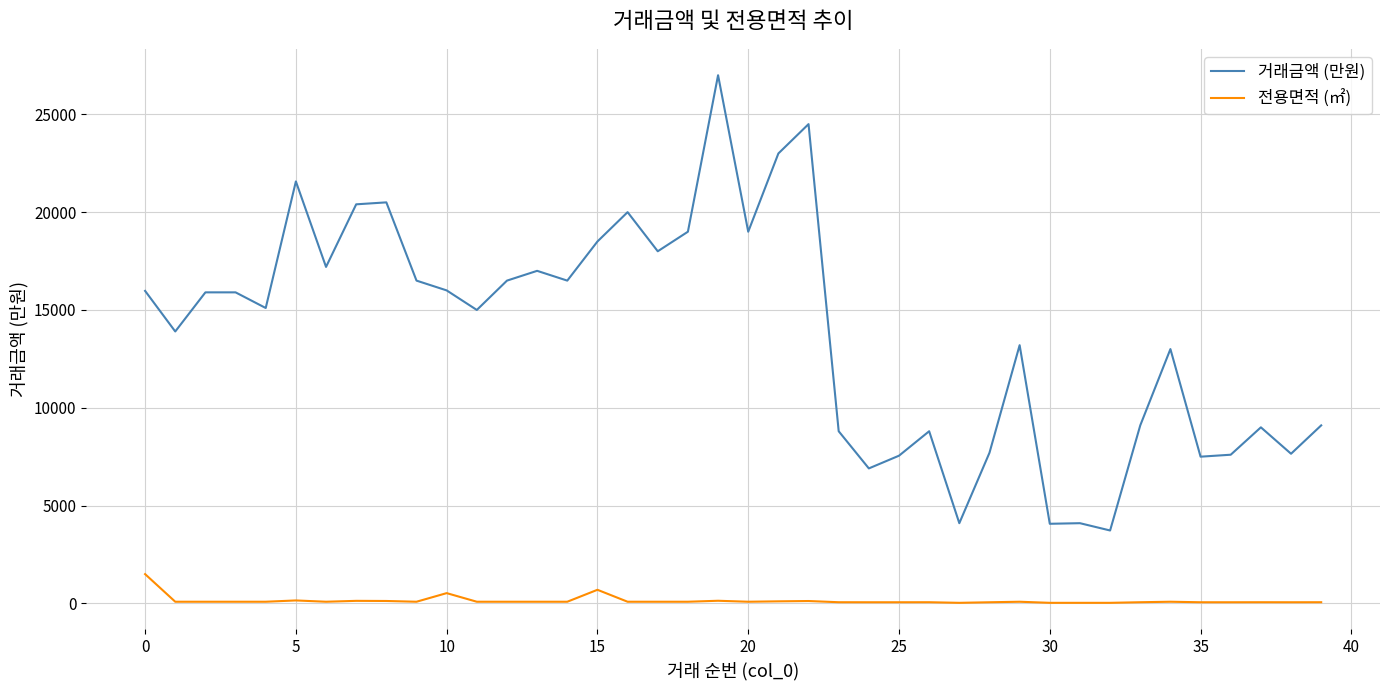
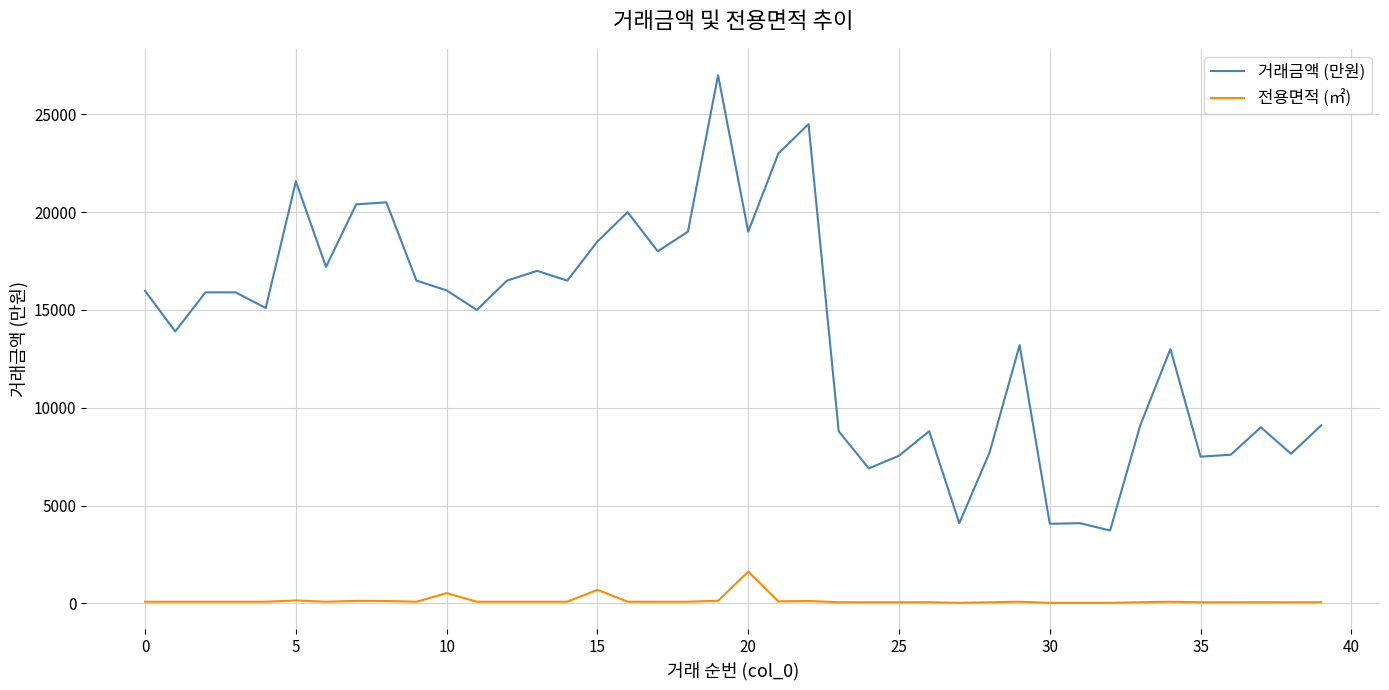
  {
    "거래금액 (만원)": {
      "0": 16000,
      "5": 21600,
      "10": 16000,
      "15": 18500,
      "20": 19000,
      "25": 7600,
      "30": 4100,
      "35": 7500
    },
    "전용면적 (㎡)": {
-     "0": 1500,
+     "0": 100,
      "5": 200,
      "10": 500,
      "15": 700,
-     "20": 100,
+     "20": 1600,
      "25": 100,
      "30": 0,
      "35": 100
    }
  }
